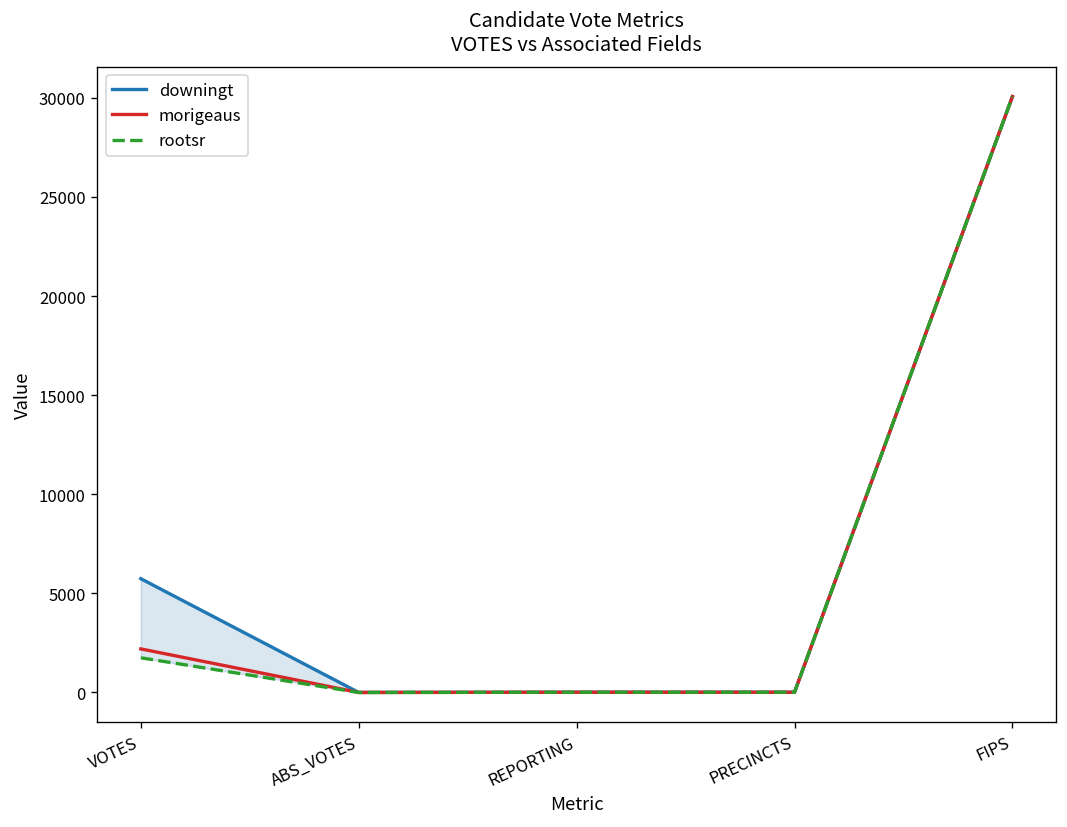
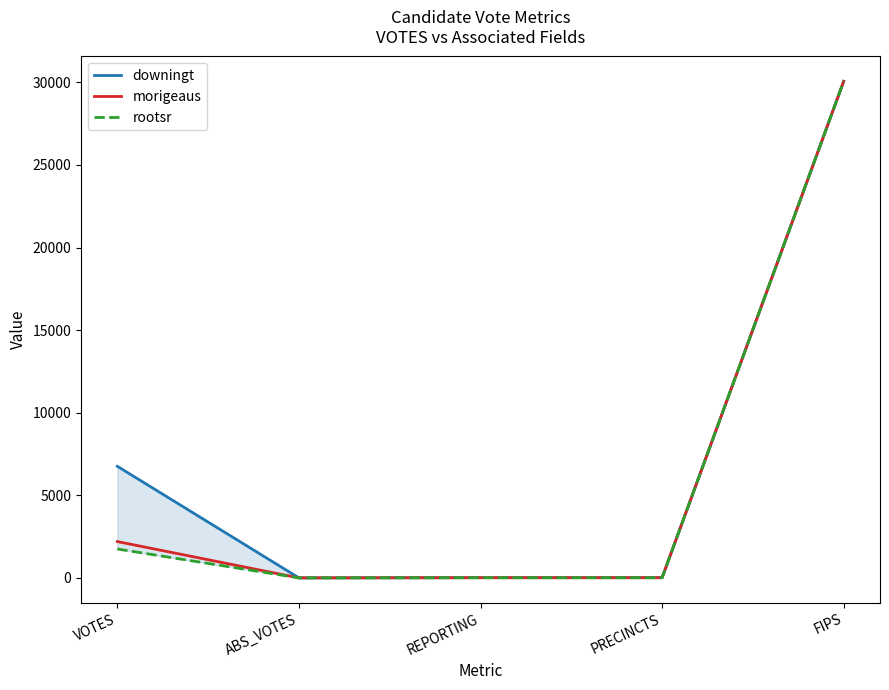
  {
    "downingt": {
-     "VOTES": 5700
+     "VOTES": 6800
    },
    "morigeaus": {
      "VOTES": 2200
    },
    "rootsr": {
      "VOTES": 1700
    }
  }
